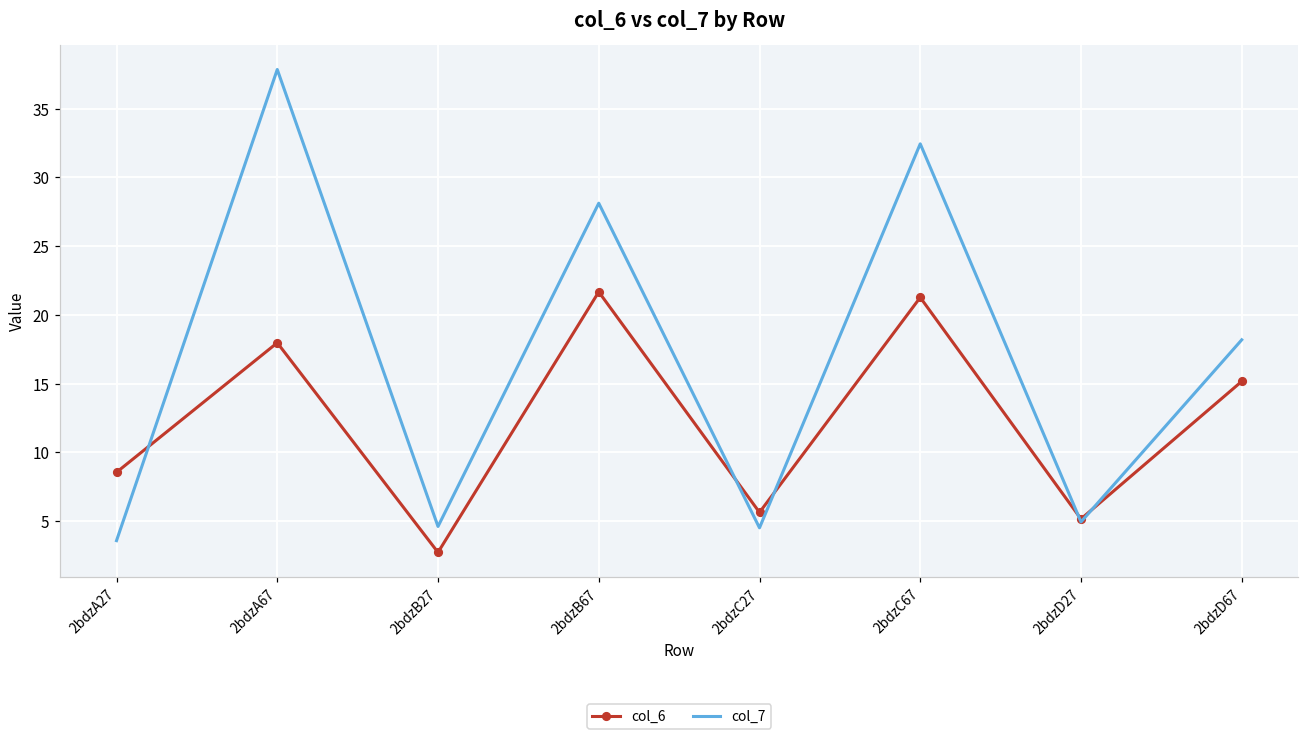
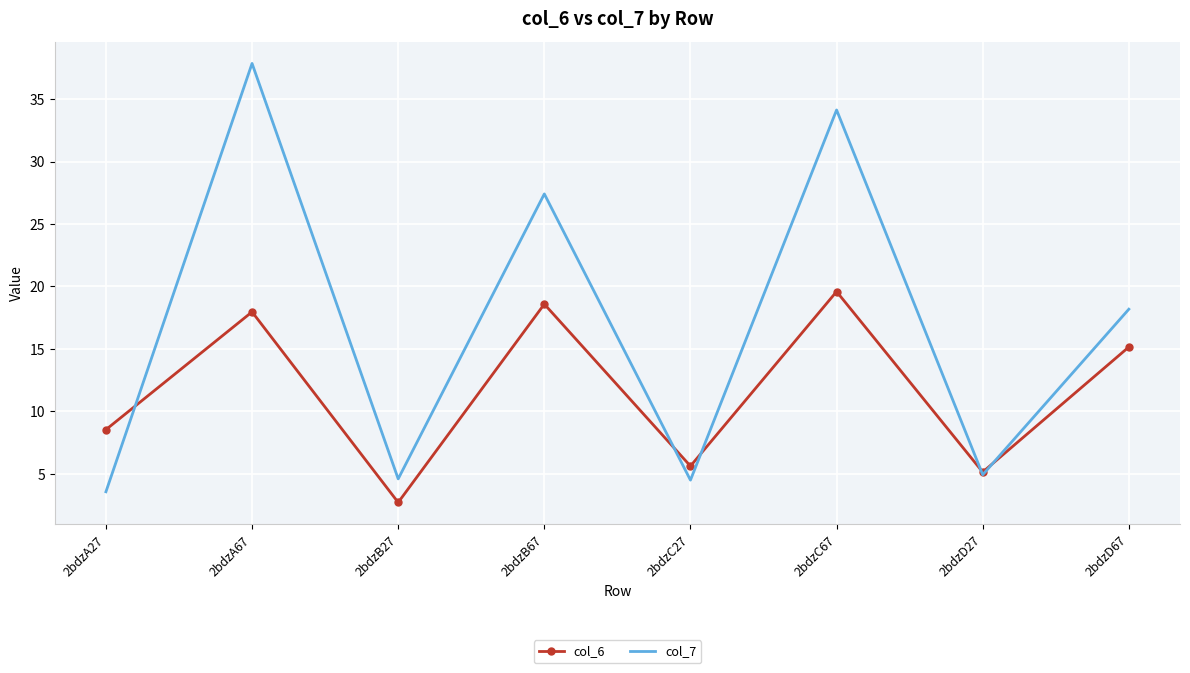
  {
    "col_6": {
      "2bdzA27": 8.5,
      "2bdzA67": 18.0,
      "2bdzB27": 2.7,
-     "2bdzB67": 21.7,
+     "2bdzB67": 18.6,
      "2bdzC27": 5.6,
-     "2bdzC67": 21.3,
+     "2bdzC67": 19.6,
      "2bdzD27": 5.1,
      "2bdzD67": 15.2
    },
    "col_7": {
      "2bdzA27": 3.6,
      "2bdzA67": 37.8,
      "2bdzB27": 4.6,
-     "2bdzB67": 28.1,
+     "2bdzB67": 27.4,
      "2bdzC27": 4.5,
-     "2bdzC67": 32.4,
+     "2bdzC67": 34.1,
      "2bdzD27": 4.9,
      "2bdzD67": 18.2
    }
  }
